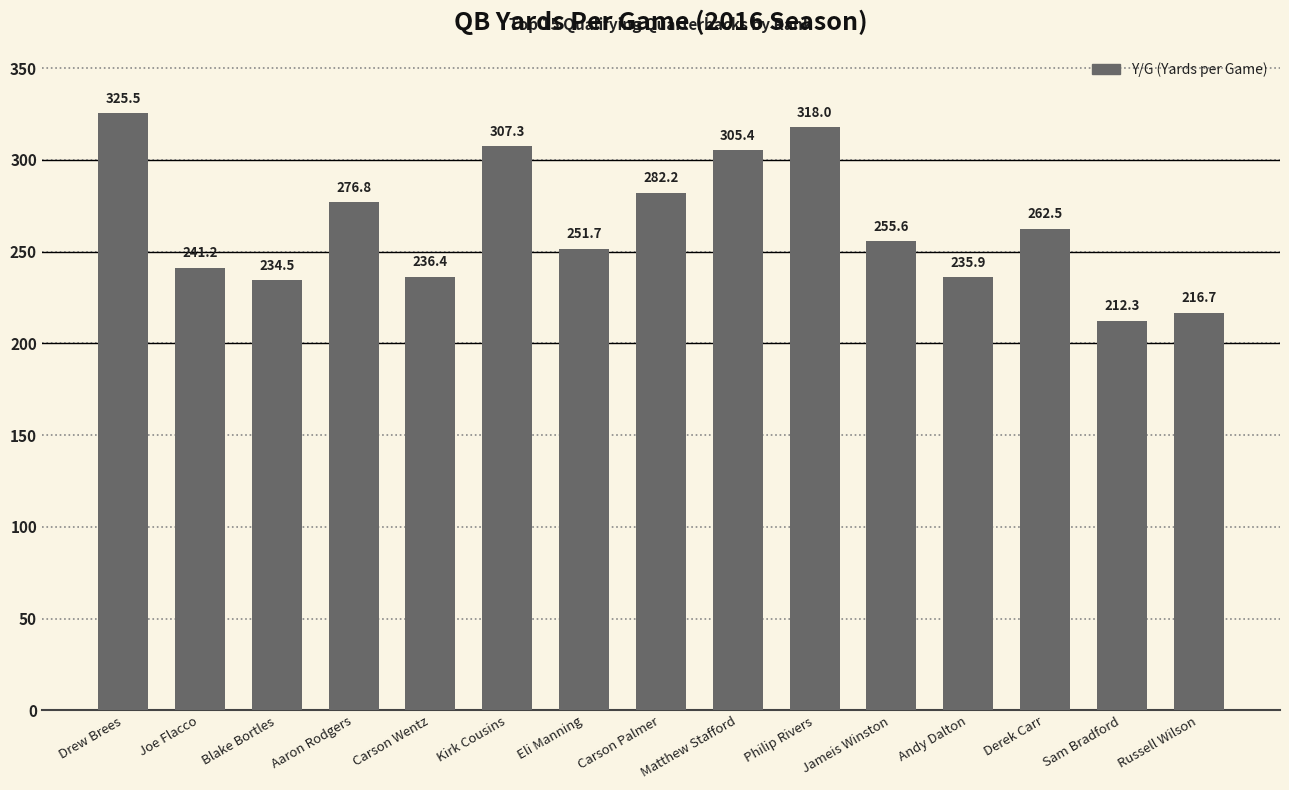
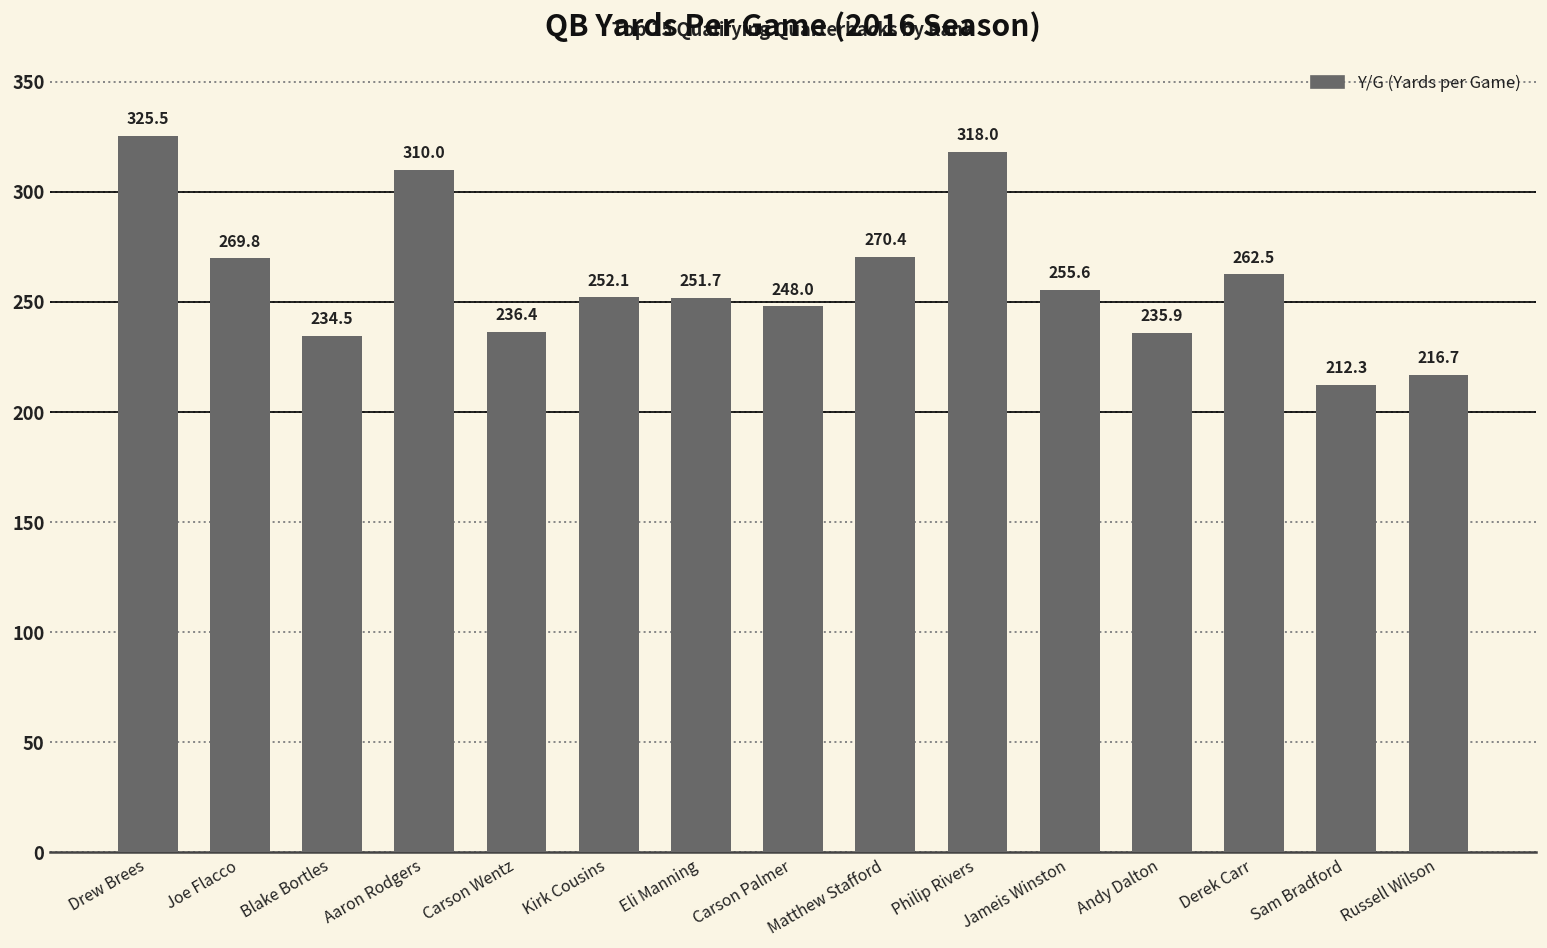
  {
    "Drew Brees": 325.5,
-   "Joe Flacco": 241.2,
+   "Joe Flacco": 269.8,
    "Blake Bortles": 234.5,
-   "Aaron Rodgers": 276.8,
+   "Aaron Rodgers": 310.0,
    "Carson Wentz": 236.4,
-   "Kirk Cousins": 307.3,
+   "Kirk Cousins": 252.1,
    "Eli Manning": 251.7,
-   "Carson Palmer": 282.2,
-   "Matthew Stafford": 305.4,
+   "Carson Palmer": 248.0,
+   "Matthew Stafford": 270.4,
    "Philip Rivers": 318.0,
    "Jameis Winston": 255.6,
    "Andy Dalton": 235.9,
    "Derek Carr": 262.5,
    "Sam Bradford": 212.3,
    "Russell Wilson": 216.7
  }
